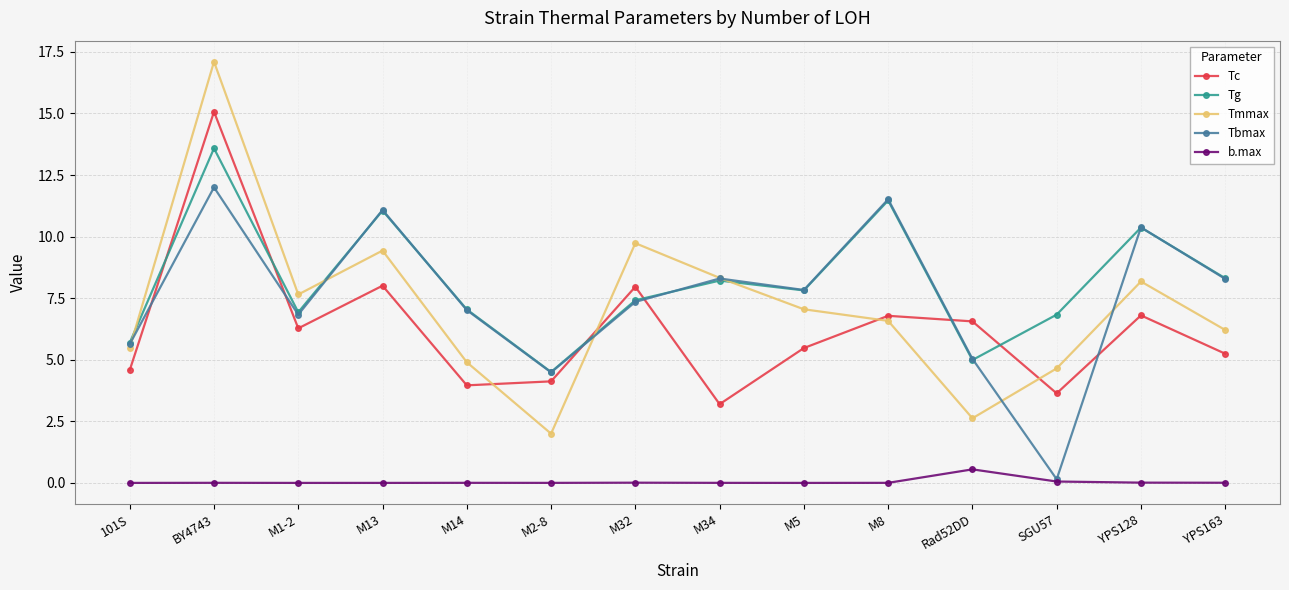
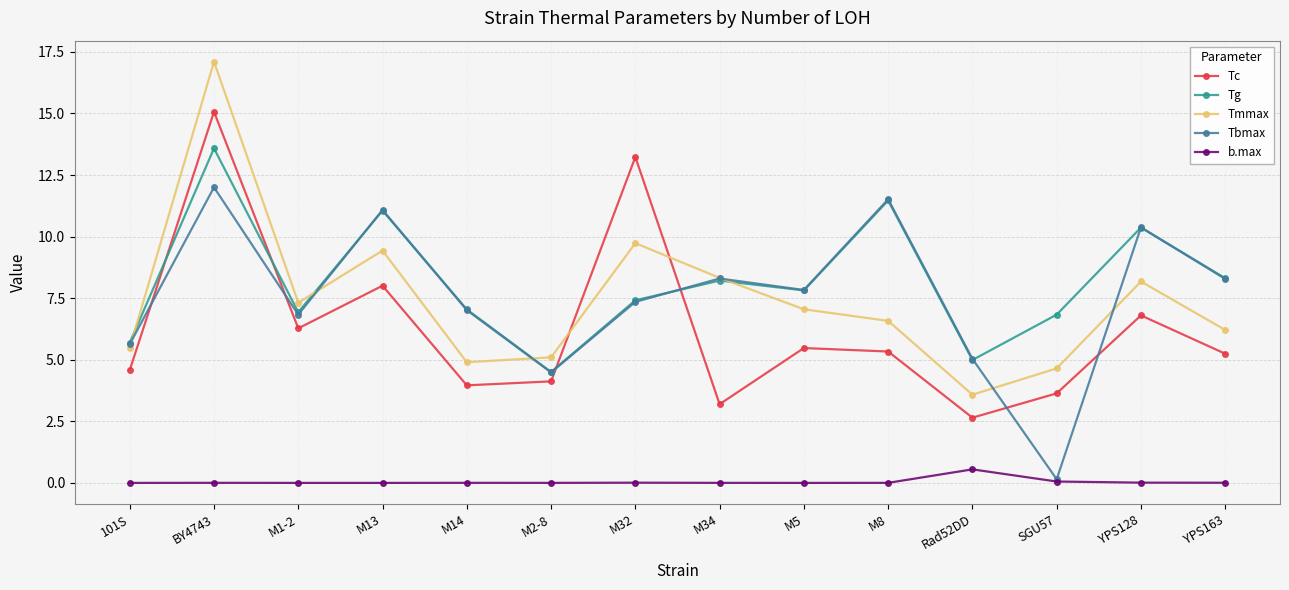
  {
    "Tc": {
      "101S": 4.6,
      "BY4743": 15.1,
      "M1-2": 6.3,
      "M13": 8.0,
      "M14": 4.0,
      "M2-8": 4.1,
-     "M32": 8.0,
+     "M32": 13.2,
      "M34": 3.2,
      "M5": 5.5,
-     "M8": 6.8,
-     "Rad52DD": 6.6,
+     "M8": 5.3,
+     "Rad52DD": 2.6,
      "SGU57": 3.6,
      "YPS128": 6.8,
      "YPS163": 5.2
    },
    "Tmmax": {
      "101S": 5.5,
      "BY4743": 17.1,
-     "M1-2": 7.7,
+     "M1-2": 7.3,
      "M13": 9.4,
      "M14": 4.9,
-     "M2-8": 2.0,
+     "M2-8": 5.1,
      "M32": 9.7,
      "M5": 7.1,
      "M8": 6.6,
-     "Rad52DD": 2.6,
+     "Rad52DD": 3.6,
      "SGU57": 4.7,
      "YPS128": 8.2,
      "YPS163": 6.2
    },
    "b.max": {
      "101S": 0.0,
      "BY4743": 0.0,
      "M1-2": 0.0,
      "M13": 0.0,
      "M14": 0.0,
      "M2-8": 0.0,
      "M32": 0.0,
      "M34": 0.0,
      "M5": 0.0,
      "M8": 0.0,
      "Rad52DD": 0.6,
      "YPS128": 0.0,
      "YPS163": 0.0
    }
  }
